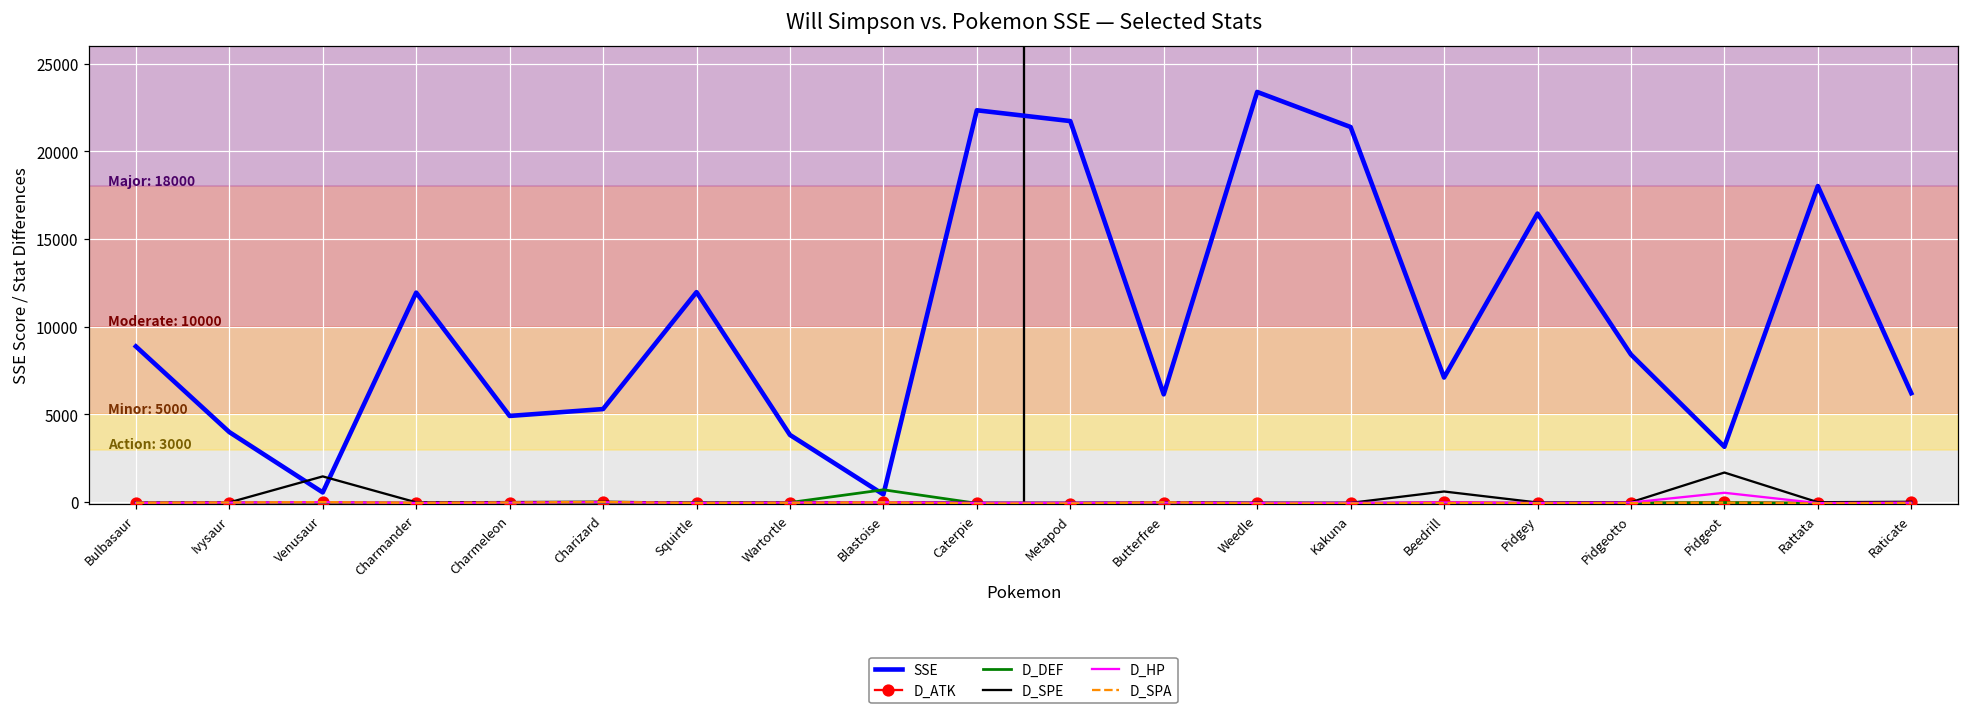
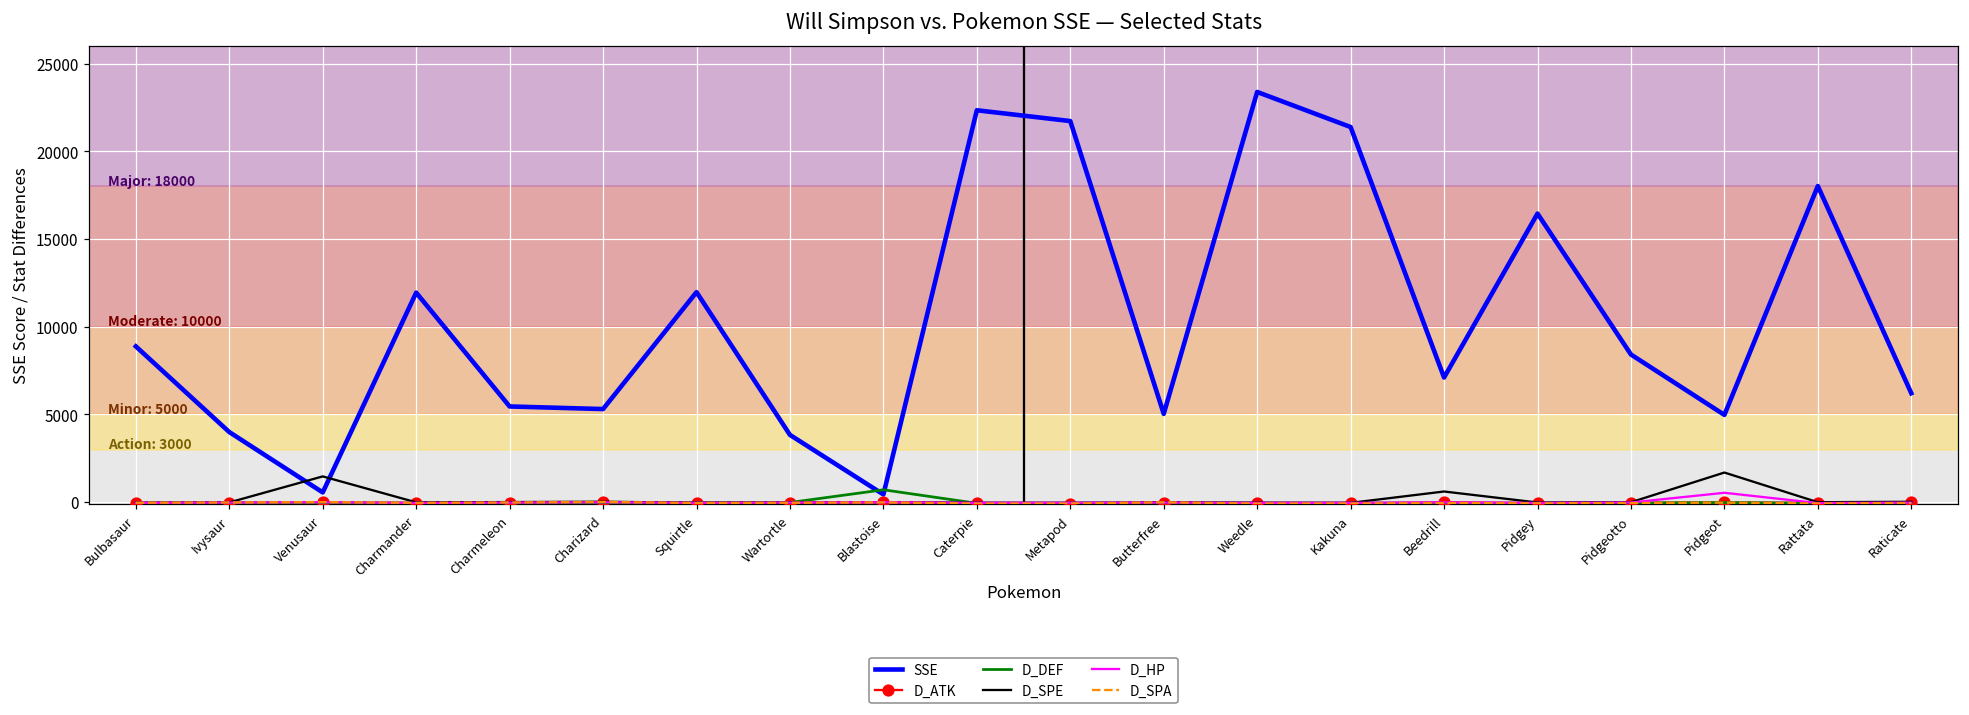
  {
    "SSE": {
      "Ivysaur": 4000,
      "Venusaur": 600,
      "Charmander": 11900,
-     "Charmeleon": 4900,
+     "Charmeleon": 5500,
      "Charizard": 5300,
      "Squirtle": 12000,
      "Wartortle": 3800,
      "Blastoise": 400,
      "Caterpie": 22300,
      "Metapod": 21700,
-     "Butterfree": 6100,
+     "Butterfree": 5000,
      "Weedle": 23400,
      "Kakuna": 21400,
      "Beedrill": 7100,
      "Pidgey": 16500,
      "Pidgeotto": 8400,
-     "Pidgeot": 3200,
+     "Pidgeot": 5000,
      "Rattata": 18000,
      "Raticate": 6200
    },
    "D_DEF": {
      "Blastoise": 700
    },
    "D_SPE": {
      "Venusaur": 1500,
      "Beedrill": 600,
      "Pidgeot": 1700
    },
    "D_HP": {
      "Pidgeot": 500
    }
  }
